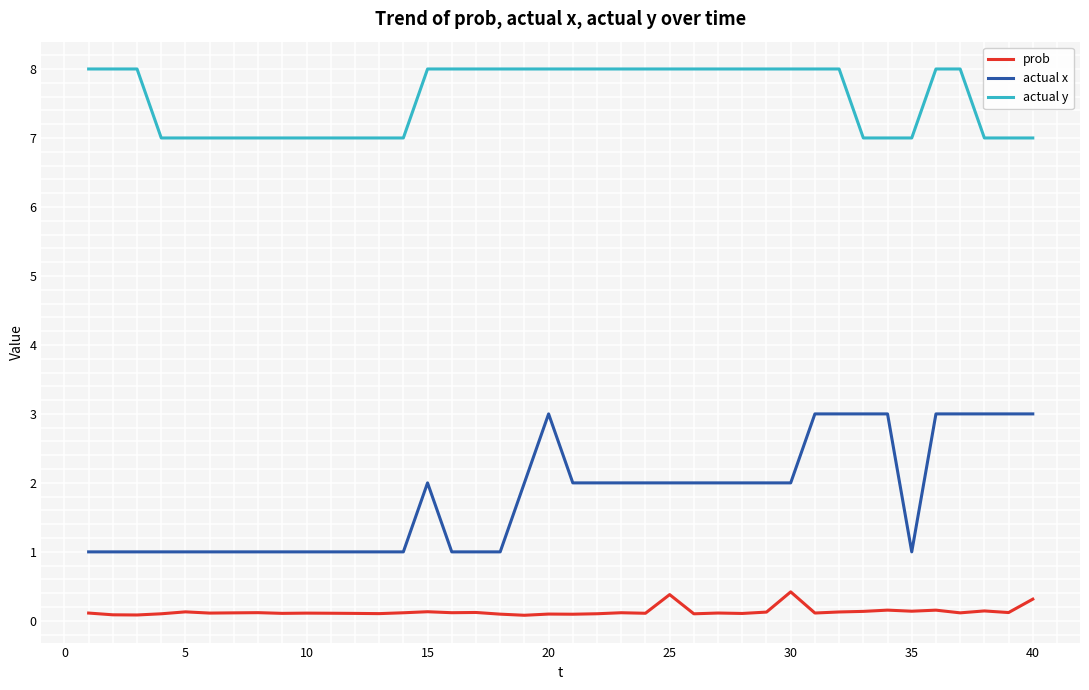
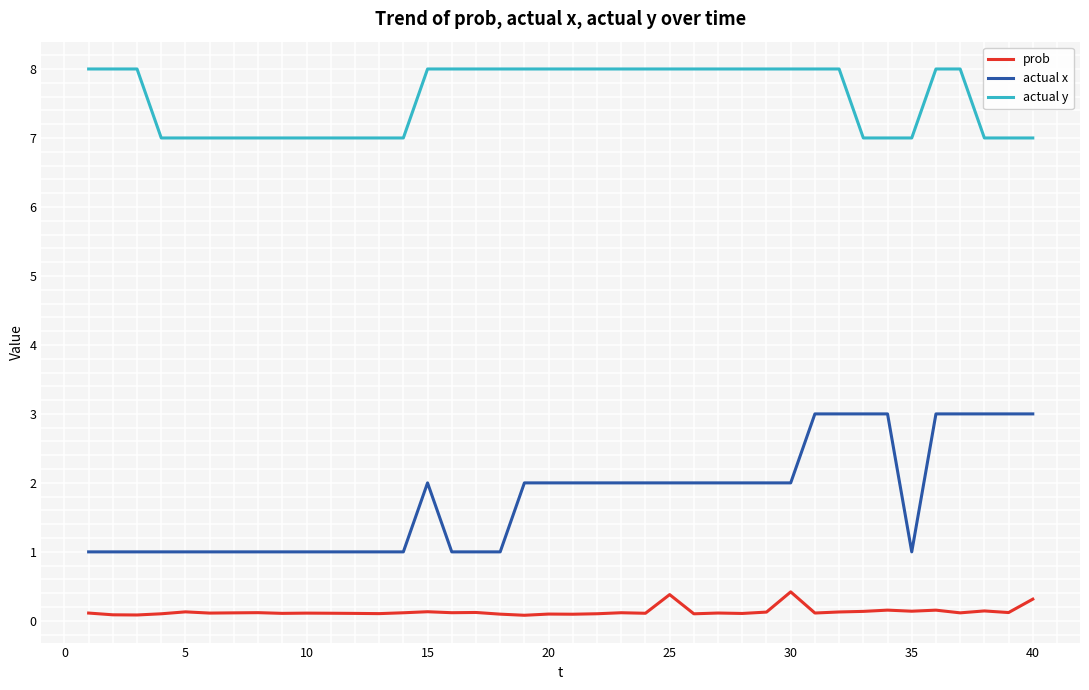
  {
    "prob": {
      "5": 0.1,
      "10": 0.1,
      "15": 0.1,
      "20": 0.1,
      "25": 0.4,
      "30": 0.4,
      "35": 0.1,
      "40": 0.3
    },
    "actual x": {
      "5": 1,
      "10": 1,
      "15": 2,
-     "20": 3,
+     "20": 2,
      "25": 2,
      "30": 2,
      "35": 1,
      "40": 3
    },
    "actual y": {
      "5": 7,
      "10": 7,
      "15": 8,
      "20": 8,
      "25": 8,
      "30": 8,
      "35": 7,
      "40": 7
    }
  }
